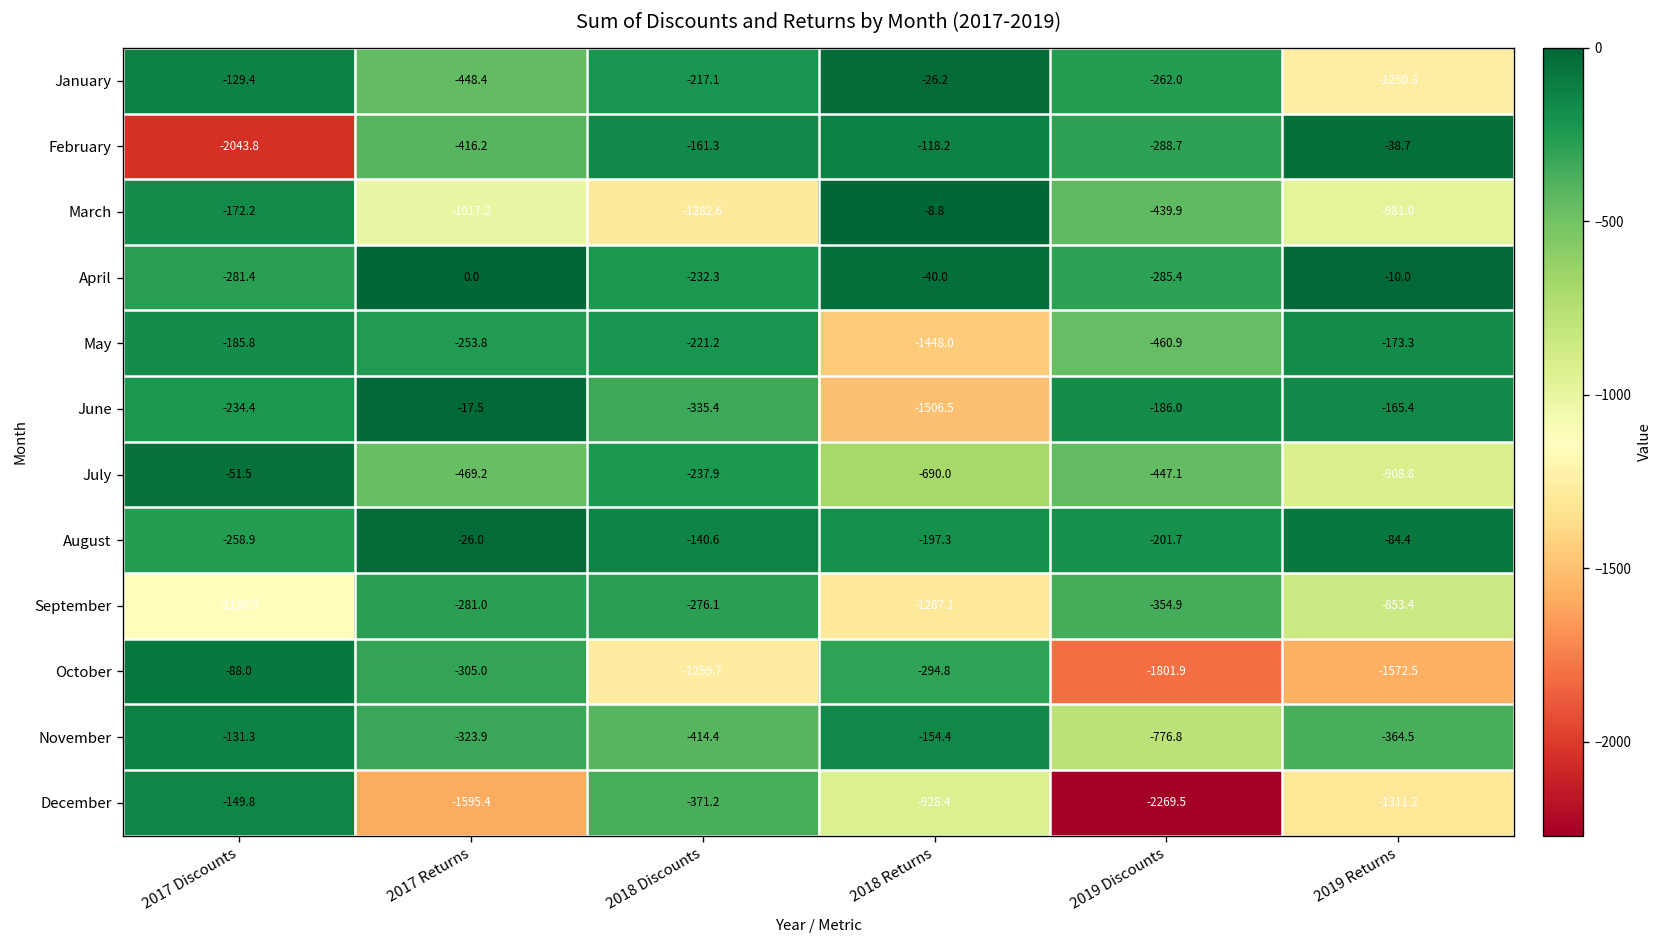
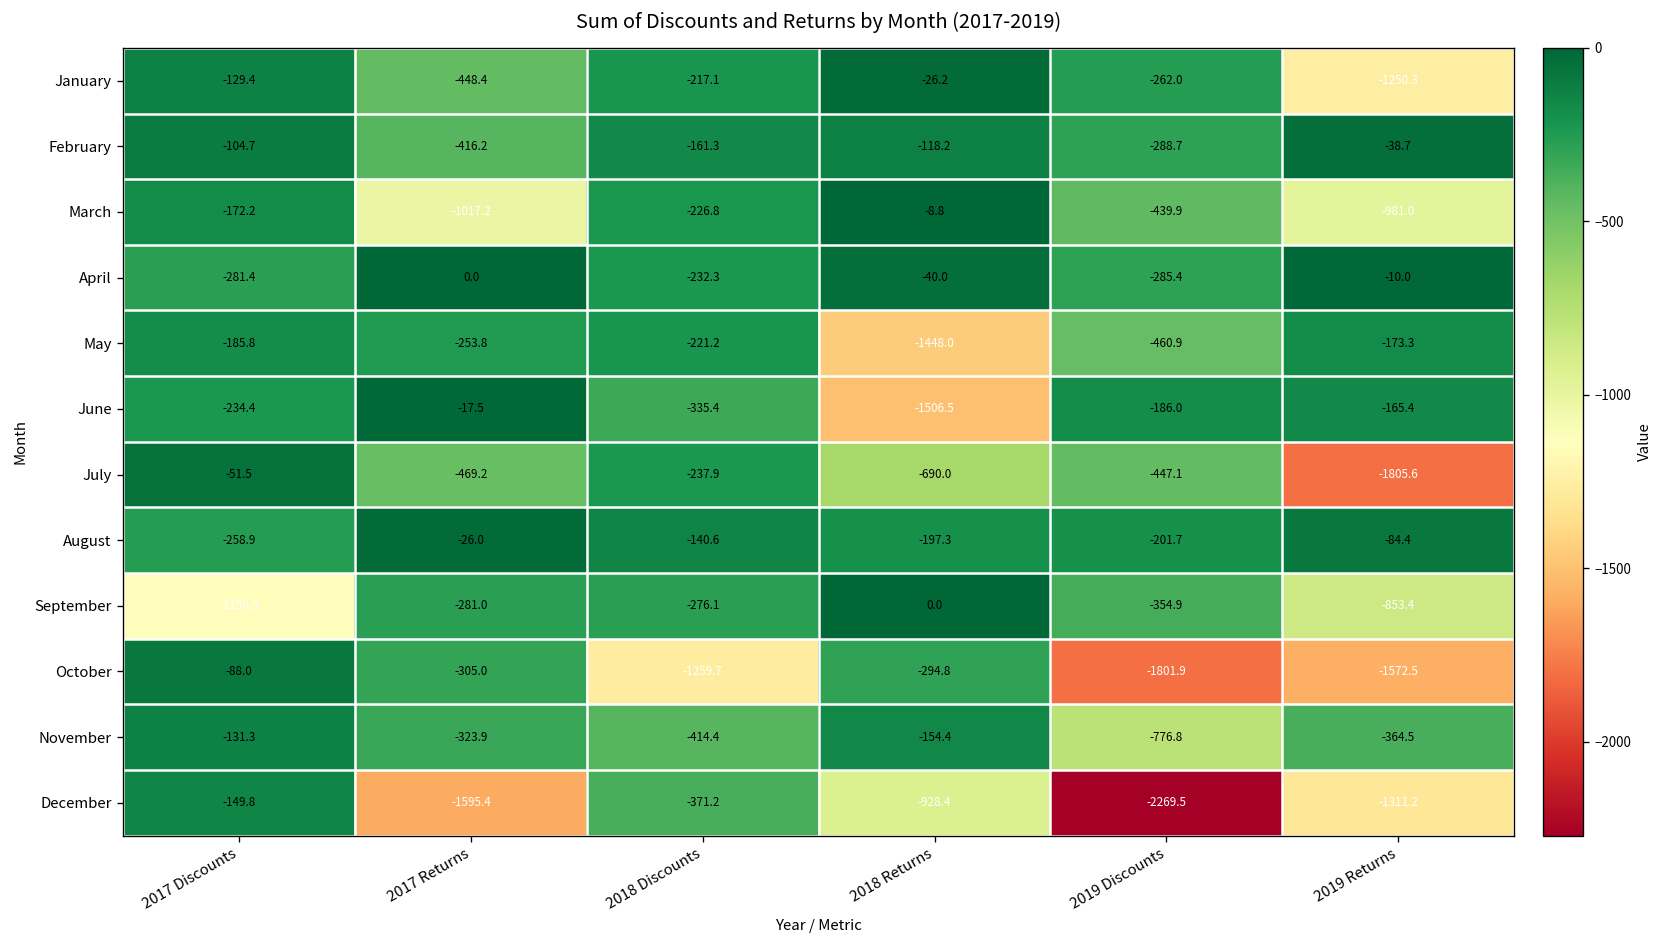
  {
    "January": {
      "2017 Discounts": -129.4,
      "2017 Returns": -448.4,
      "2018 Discounts": -217.1,
      "2018 Returns": -26.2,
      "2019 Discounts": -262.0,
      "2019 Returns": -1250.3
    },
    "February": {
-     "2017 Discounts": -2043.8,
+     "2017 Discounts": -104.7,
      "2017 Returns": -416.2,
      "2018 Discounts": -161.3,
      "2018 Returns": -118.2,
      "2019 Discounts": -288.7,
      "2019 Returns": -38.7
    },
    "March": {
      "2017 Discounts": -172.2,
      "2017 Returns": -1017.2,
-     "2018 Discounts": -1282.6,
+     "2018 Discounts": -226.8,
      "2018 Returns": -8.8,
      "2019 Discounts": -439.9,
      "2019 Returns": -981.0
    },
    "April": {
      "2017 Discounts": -281.4,
      "2017 Returns": 0.0,
      "2018 Discounts": -232.3,
      "2018 Returns": -40.0,
      "2019 Discounts": -285.4,
      "2019 Returns": -10.0
    },
    "May": {
      "2017 Discounts": -185.8,
      "2017 Returns": -253.8,
      "2018 Discounts": -221.2,
      "2018 Returns": -1448.0,
      "2019 Discounts": -460.9,
      "2019 Returns": -173.3
    },
    "June": {
      "2017 Discounts": -234.4,
      "2017 Returns": -17.5,
      "2018 Discounts": -335.4,
      "2018 Returns": -1506.5,
      "2019 Discounts": -186.0,
      "2019 Returns": -165.4
    },
    "July": {
      "2017 Discounts": -51.5,
      "2017 Returns": -469.2,
      "2018 Discounts": -237.9,
      "2018 Returns": -690.0,
      "2019 Discounts": -447.1,
-     "2019 Returns": -908.8
+     "2019 Returns": -1805.6
    },
    "August": {
      "2017 Discounts": -258.9,
      "2017 Returns": -26.0,
      "2018 Discounts": -140.6,
      "2018 Returns": -197.3,
      "2019 Discounts": -201.7,
      "2019 Returns": -84.4
    },
    "September": {
      "2017 Discounts": -1150.9,
      "2017 Returns": -281.0,
      "2018 Discounts": -276.1,
-     "2018 Returns": -1287.1,
+     "2018 Returns": 0.0,
      "2019 Discounts": -354.9,
      "2019 Returns": -853.4
    },
    "October": {
      "2017 Discounts": -88.0,
      "2017 Returns": -305.0,
      "2018 Discounts": -1259.7,
      "2018 Returns": -294.8,
      "2019 Discounts": -1801.9,
      "2019 Returns": -1572.5
    },
    "November": {
      "2017 Discounts": -131.3,
      "2017 Returns": -323.9,
      "2018 Discounts": -414.4,
      "2018 Returns": -154.4,
      "2019 Discounts": -776.8,
      "2019 Returns": -364.5
    },
    "December": {
      "2017 Discounts": -149.8,
      "2017 Returns": -1595.4,
      "2018 Discounts": -371.2,
      "2018 Returns": -928.4,
      "2019 Discounts": -2269.5,
      "2019 Returns": -1311.2
    }
  }
